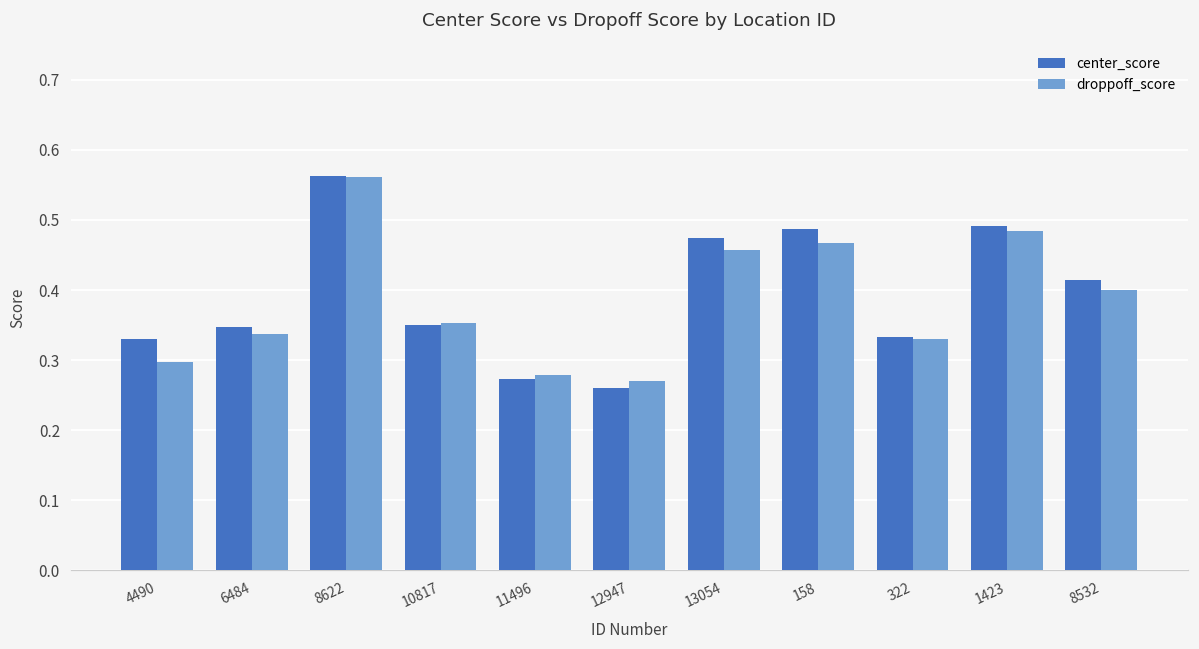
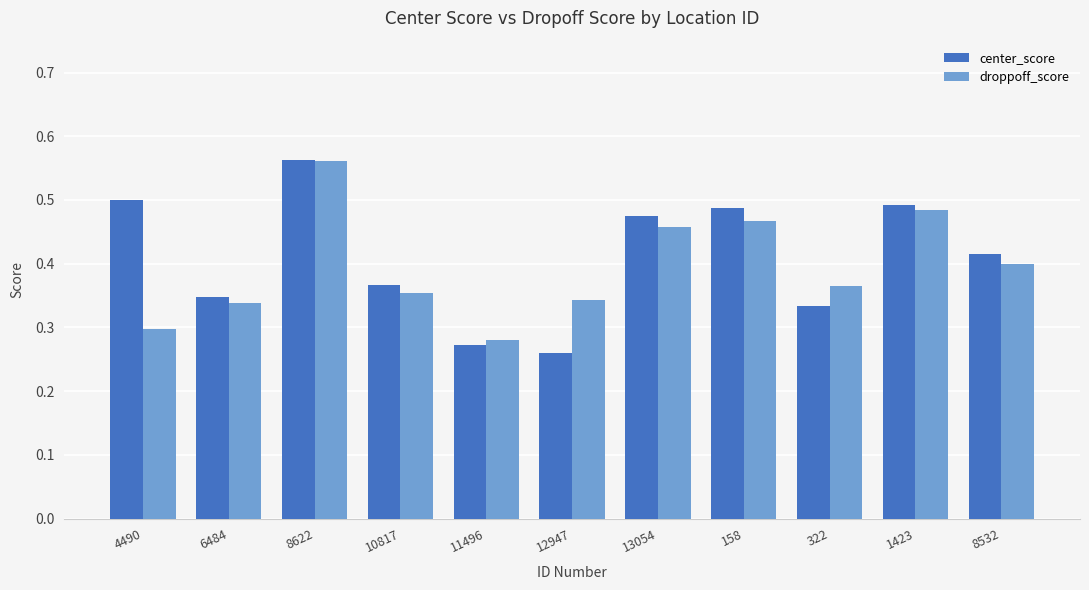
  {
    "center_score": {
-     "4490": 0.33,
+     "4490": 0.50,
      "6484": 0.35,
      "8622": 0.56,
-     "10817": 0.35,
+     "10817": 0.37,
      "11496": 0.27,
      "12947": 0.26,
      "13054": 0.47,
      "158": 0.49,
      "322": 0.33,
      "1423": 0.49,
      "8532": 0.42
    },
    "droppoff_score": {
      "4490": 0.30,
      "6484": 0.34,
      "8622": 0.56,
      "10817": 0.35,
      "11496": 0.28,
-     "12947": 0.27,
+     "12947": 0.34,
      "13054": 0.46,
      "158": 0.47,
-     "322": 0.33,
+     "322": 0.36,
      "1423": 0.48,
      "8532": 0.40
    }
  }
